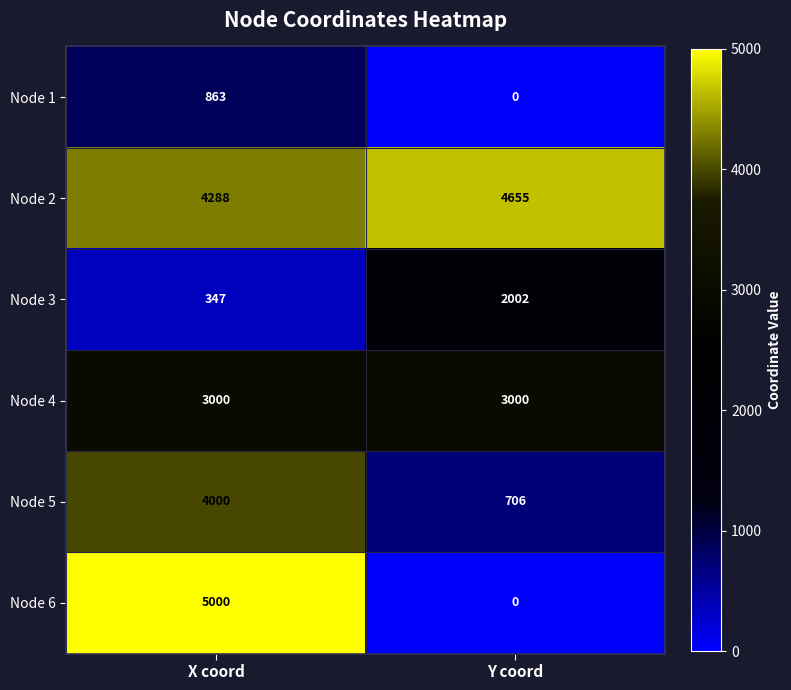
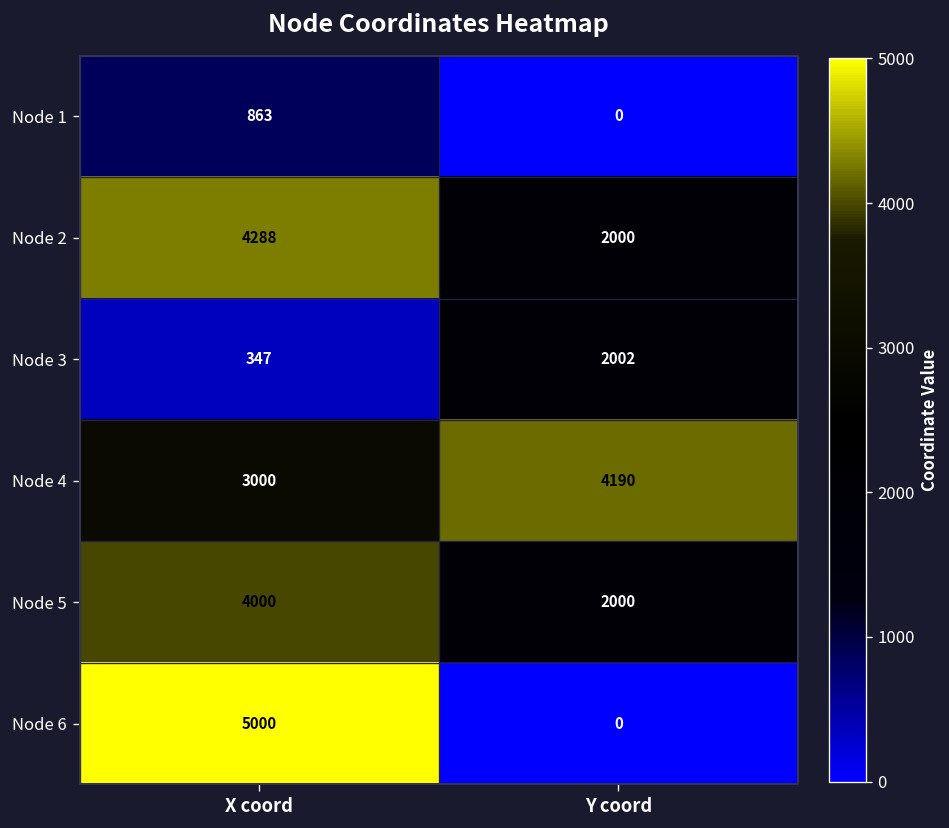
  {
    "Node 1": {
      "X coord": 863,
      "Y coord": 0
    },
    "Node 2": {
      "X coord": 4288,
-     "Y coord": 4655
+     "Y coord": 2000
    },
    "Node 3": {
      "X coord": 347,
      "Y coord": 2002
    },
    "Node 4": {
      "X coord": 3000,
-     "Y coord": 3000
+     "Y coord": 4190
    },
    "Node 5": {
      "X coord": 4000,
-     "Y coord": 706
+     "Y coord": 2000
    },
    "Node 6": {
      "X coord": 5000,
      "Y coord": 0
    }
  }
